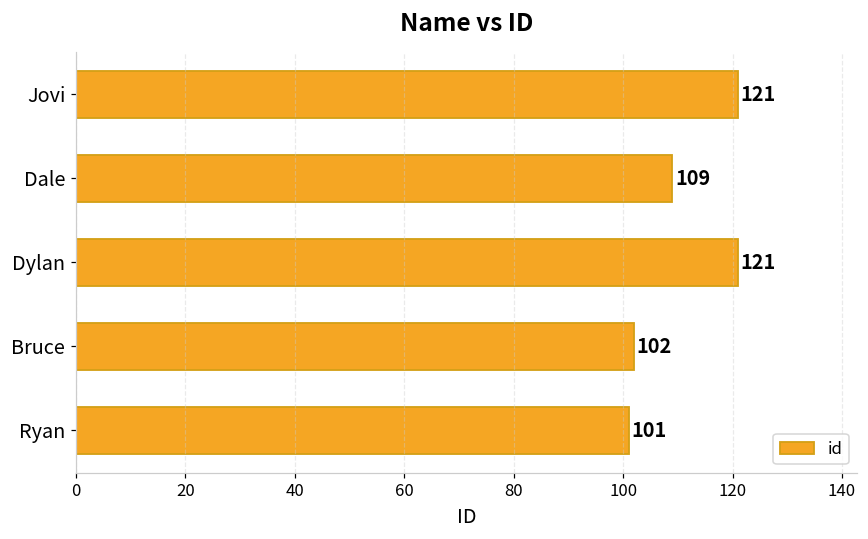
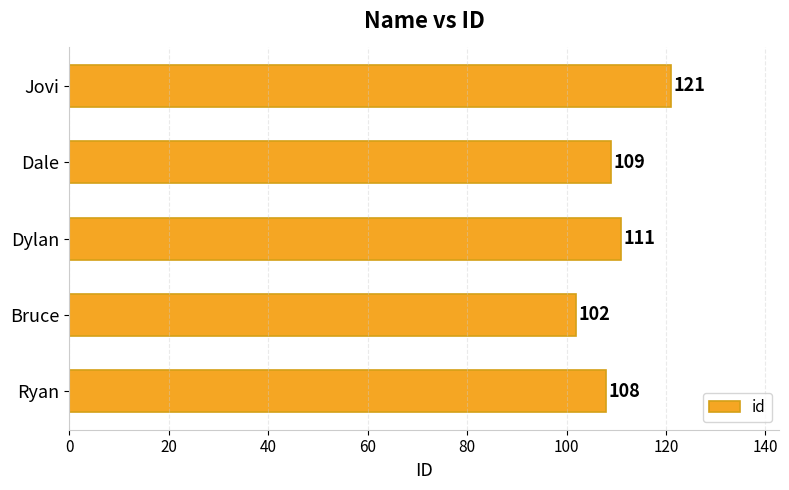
  {
    "Jovi": 121,
    "Dale": 109,
-   "Dylan": 121,
+   "Dylan": 111,
    "Bruce": 102,
-   "Ryan": 101
+   "Ryan": 108
  }
